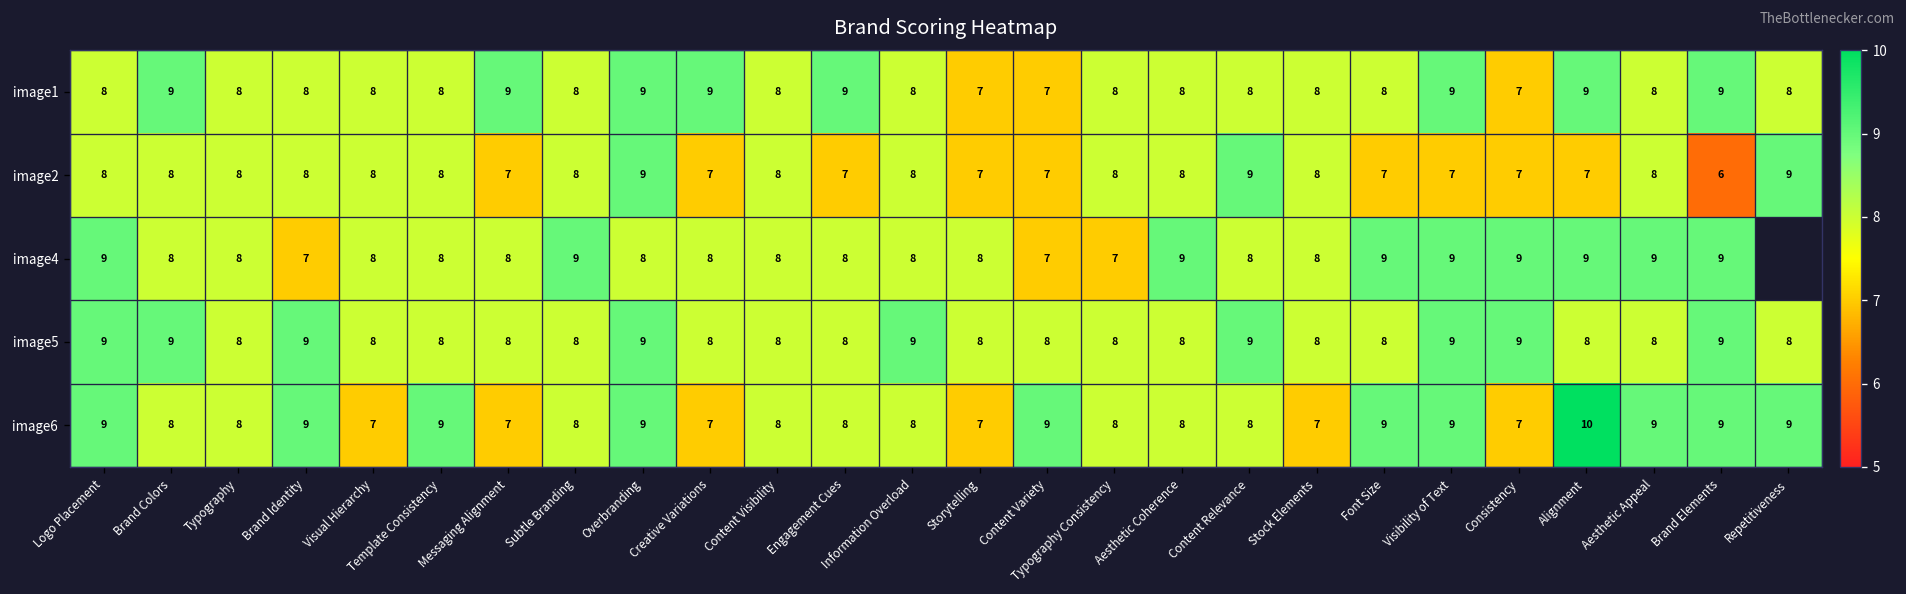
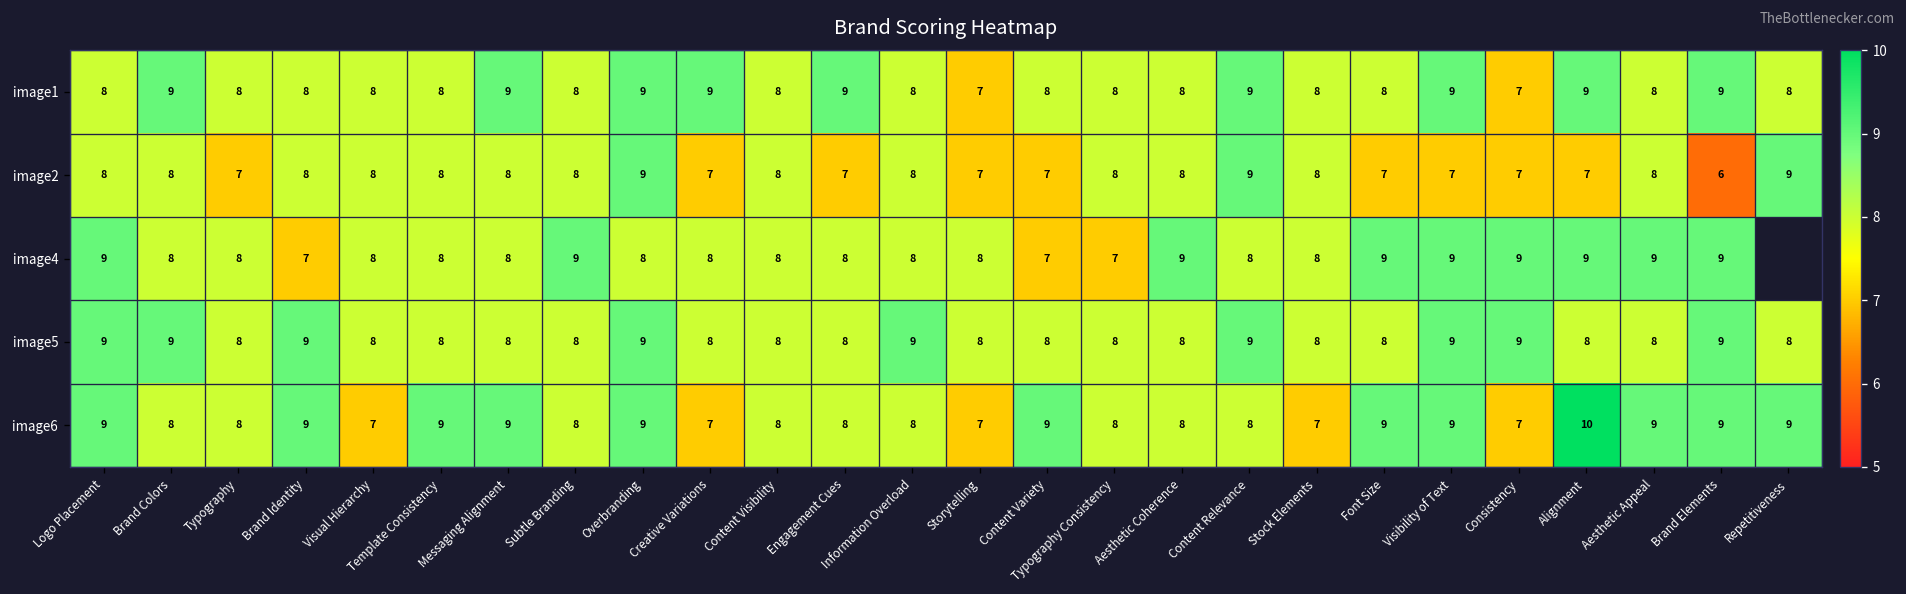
  {
    "image1": {
      "Logo Placement": 8,
      "Brand Colors": 9,
      "Typography": 8,
      "Brand Identity": 8,
      "Visual Hierarchy": 8,
      "Template Consistency": 8,
      "Messaging Alignment": 9,
      "Subtle Branding": 8,
      "Overbranding": 9,
      "Creative Variations": 9,
      "Content Visibility": 8,
      "Engagement Cues": 9,
      "Information Overload": 8,
      "Storytelling": 7,
-     "Content Variety": 7,
+     "Content Variety": 8,
      "Typography Consistency": 8,
      "Aesthetic Coherence": 8,
-     "Content Relevance": 8,
+     "Content Relevance": 9,
      "Stock Elements": 8,
      "Font Size": 8,
      "Visibility of Text": 9,
      "Consistency": 7,
      "Alignment": 9,
      "Aesthetic Appeal": 8,
      "Brand Elements": 9,
      "Repetitiveness": 8
    },
    "image2": {
      "Logo Placement": 8,
      "Brand Colors": 8,
-     "Typography": 8,
+     "Typography": 7,
      "Brand Identity": 8,
      "Visual Hierarchy": 8,
      "Template Consistency": 8,
-     "Messaging Alignment": 7,
+     "Messaging Alignment": 8,
      "Subtle Branding": 8,
      "Overbranding": 9,
      "Creative Variations": 7,
      "Content Visibility": 8,
      "Engagement Cues": 7,
      "Information Overload": 8,
      "Storytelling": 7,
      "Content Variety": 7,
      "Typography Consistency": 8,
      "Aesthetic Coherence": 8,
      "Content Relevance": 9,
      "Stock Elements": 8,
      "Font Size": 7,
      "Visibility of Text": 7,
      "Consistency": 7,
      "Alignment": 7,
      "Aesthetic Appeal": 8,
      "Brand Elements": 6,
      "Repetitiveness": 9
    },
    "image4": {
      "Logo Placement": 9,
      "Brand Colors": 8,
      "Typography": 8,
      "Brand Identity": 7,
      "Visual Hierarchy": 8,
      "Template Consistency": 8,
      "Messaging Alignment": 8,
      "Subtle Branding": 9,
      "Overbranding": 8,
      "Creative Variations": 8,
      "Content Visibility": 8,
      "Engagement Cues": 8,
      "Information Overload": 8,
      "Storytelling": 8,
      "Content Variety": 7,
      "Typography Consistency": 7,
      "Aesthetic Coherence": 9,
      "Content Relevance": 8,
      "Stock Elements": 8,
      "Font Size": 9,
      "Visibility of Text": 9,
      "Consistency": 9,
      "Alignment": 9,
      "Aesthetic Appeal": 9,
      "Brand Elements": 9
    },
    "image5": {
      "Logo Placement": 9,
      "Brand Colors": 9,
      "Typography": 8,
      "Brand Identity": 9,
      "Visual Hierarchy": 8,
      "Template Consistency": 8,
      "Messaging Alignment": 8,
      "Subtle Branding": 8,
      "Overbranding": 9,
      "Creative Variations": 8,
      "Content Visibility": 8,
      "Engagement Cues": 8,
      "Information Overload": 9,
      "Storytelling": 8,
      "Content Variety": 8,
      "Typography Consistency": 8,
      "Aesthetic Coherence": 8,
      "Content Relevance": 9,
      "Stock Elements": 8,
      "Font Size": 8,
      "Visibility of Text": 9,
      "Consistency": 9,
      "Alignment": 8,
      "Aesthetic Appeal": 8,
      "Brand Elements": 9,
      "Repetitiveness": 8
    },
    "image6": {
      "Logo Placement": 9,
      "Brand Colors": 8,
      "Typography": 8,
      "Brand Identity": 9,
      "Visual Hierarchy": 7,
      "Template Consistency": 9,
-     "Messaging Alignment": 7,
+     "Messaging Alignment": 9,
      "Subtle Branding": 8,
      "Overbranding": 9,
      "Creative Variations": 7,
      "Content Visibility": 8,
      "Engagement Cues": 8,
      "Information Overload": 8,
      "Storytelling": 7,
      "Content Variety": 9,
      "Typography Consistency": 8,
      "Aesthetic Coherence": 8,
      "Content Relevance": 8,
      "Stock Elements": 7,
      "Font Size": 9,
      "Visibility of Text": 9,
      "Consistency": 7,
      "Alignment": 10,
      "Aesthetic Appeal": 9,
      "Brand Elements": 9,
      "Repetitiveness": 9
    }
  }
